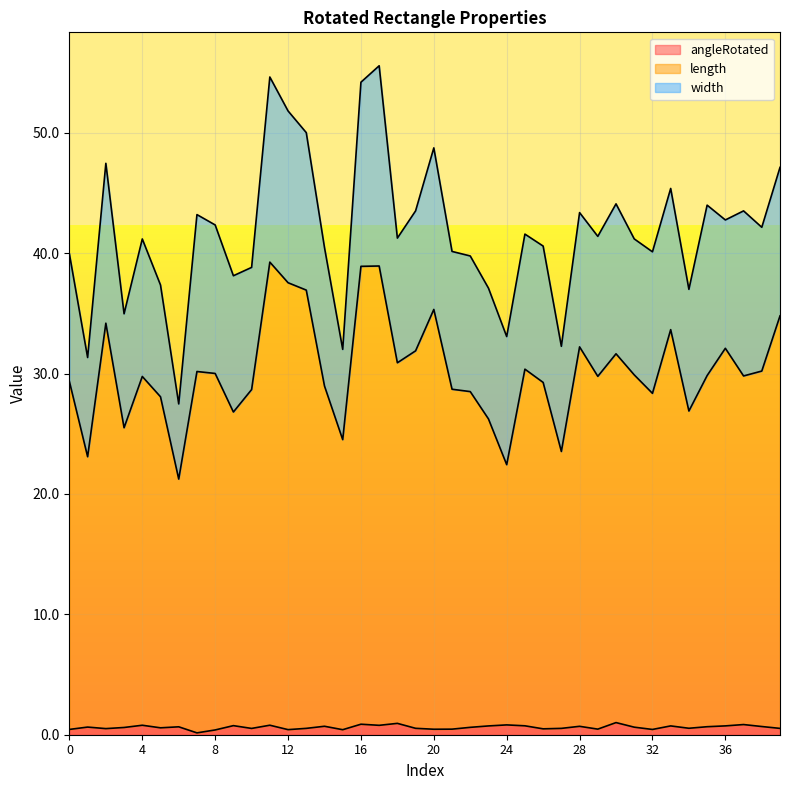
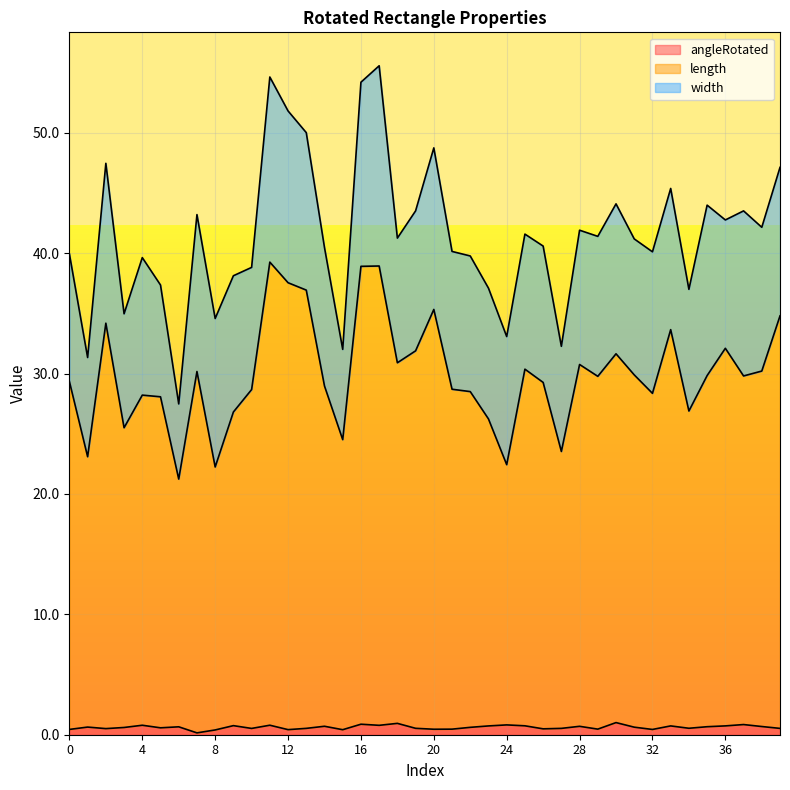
  {
    "angleRotated": {
      "0": 0.4,
      "4": 0.8,
      "8": 0.4,
      "12": 0.4,
      "16": 0.9,
      "20": 0.5,
      "24": 0.8,
      "28": 0.7,
      "32": 0.4,
      "36": 0.7
    },
    "length": {
      "0": 28.9,
-     "4": 29.0,
-     "8": 29.6,
+     "4": 27.4,
+     "8": 21.8,
      "12": 37.1,
      "16": 38.0,
      "20": 34.9,
      "24": 21.6,
-     "28": 31.5,
+     "28": 30.1,
      "32": 27.9,
      "36": 31.4
    },
    "width": {
      "0": 10.6,
      "4": 11.4,
      "8": 12.3,
      "12": 14.3,
      "16": 15.3,
      "20": 13.4,
      "24": 10.6,
      "28": 11.2,
      "32": 11.8,
      "36": 10.7
    }
  }
